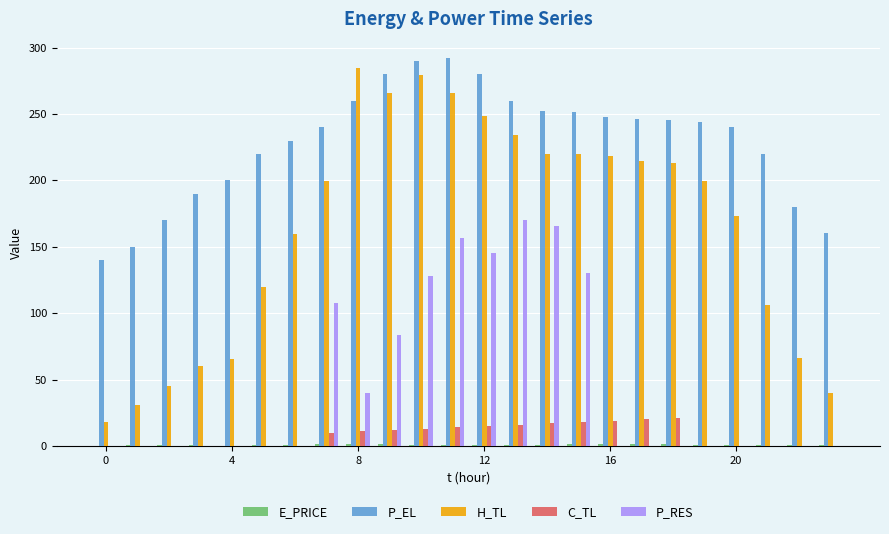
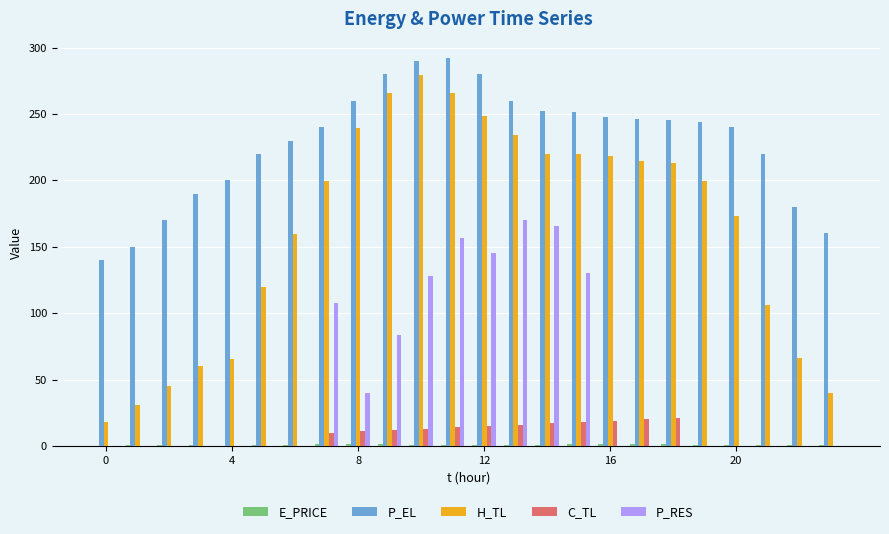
  {
    "H_TL": {
      "0": 18,
      "4": 66,
-     "8": 285,
+     "8": 239,
      "12": 249,
      "16": 218,
      "20": 173
    }
  }
